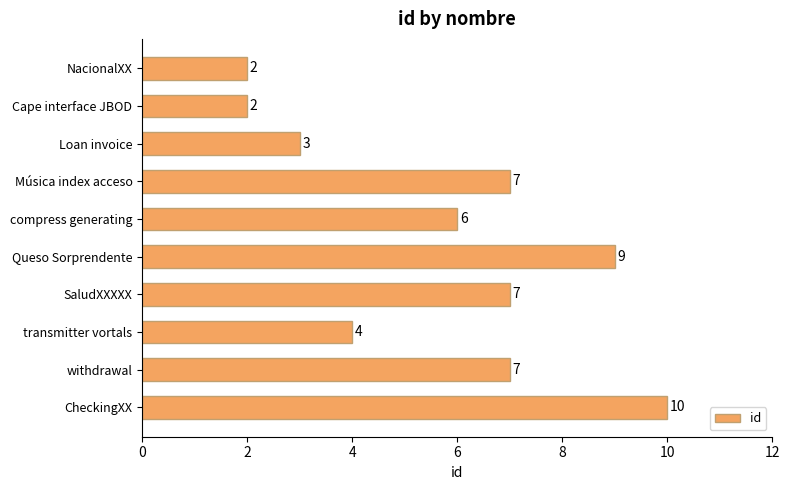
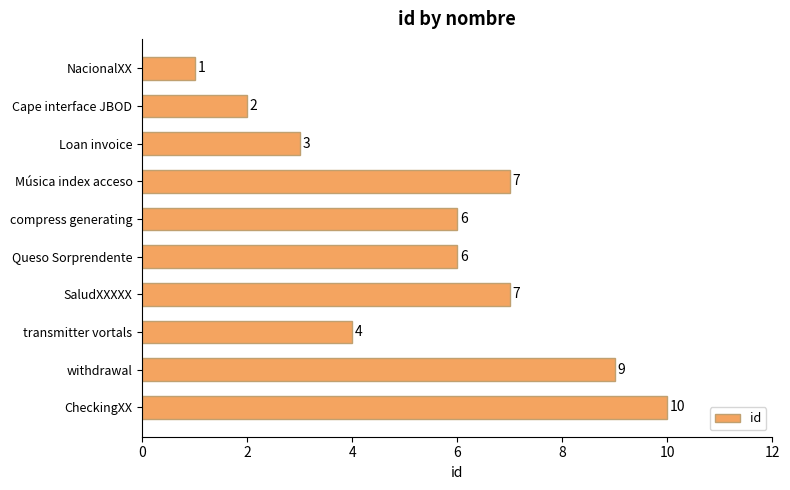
  {
-   "NacionalXX": 2,
+   "NacionalXX": 1,
    "Cape interface JBOD": 2,
    "Loan invoice": 3,
    "Música index acceso": 7,
    "compress generating": 6,
-   "Queso Sorprendente": 9,
+   "Queso Sorprendente": 6,
    "SaludXXXXX": 7,
    "transmitter vortals": 4,
-   "withdrawal": 7,
+   "withdrawal": 9,
    "CheckingXX": 10
  }
